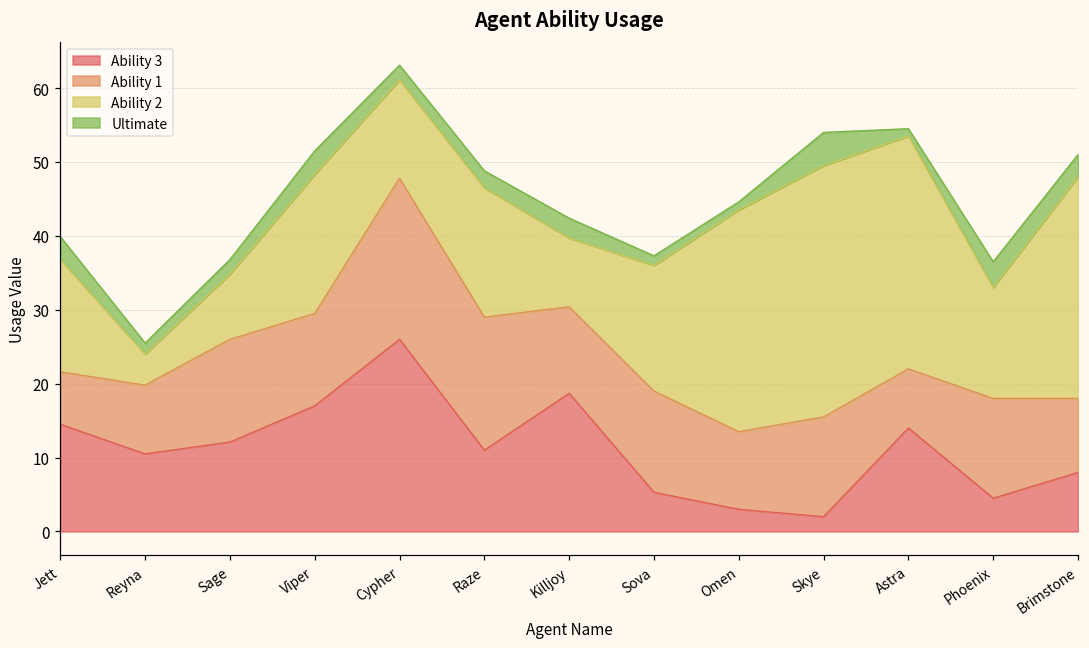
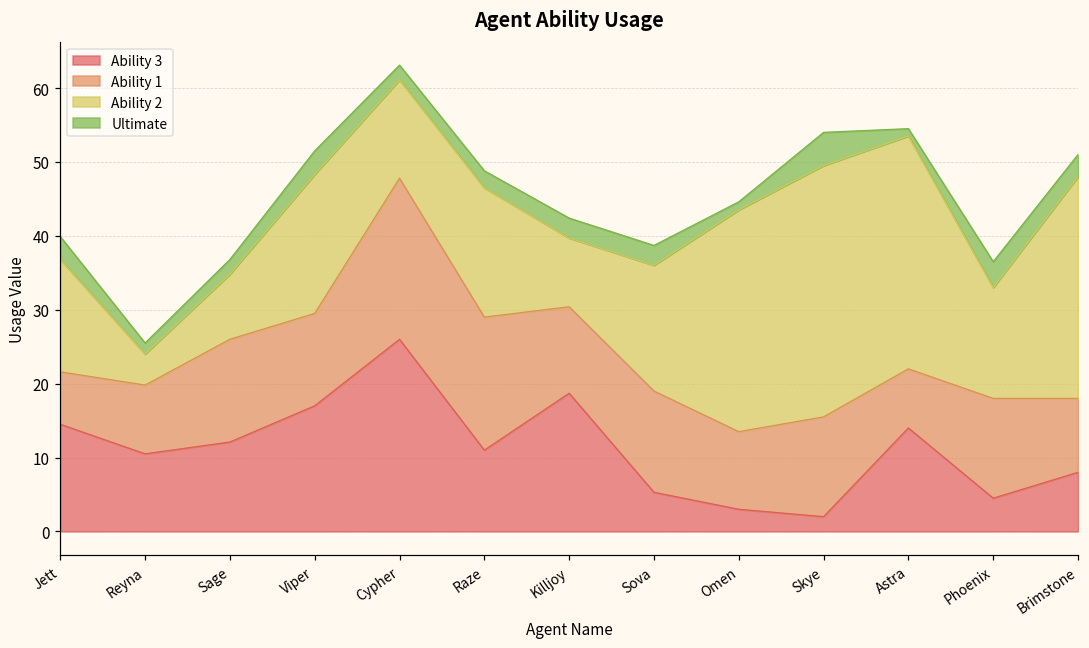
  {
    "Ability 2": {
      "Jett": 15,
      "Reyna": 4,
      "Sage": 9,
      "Viper": 19,
      "Cypher": 13,
      "Raze": 18,
      "Killjoy": 9,
      "Sova": 17,
      "Omen": 30,
      "Skye": 34,
      "Astra": 32,
      "Phoenix": 15,
      "Brimstone": 30
    },
    "Ultimate": {
      "Jett": 3,
      "Reyna": 2,
      "Sage": 2,
      "Viper": 3,
      "Cypher": 2,
      "Raze": 2,
      "Killjoy": 3,
-     "Sova": 1,
+     "Sova": 3,
      "Omen": 1,
      "Skye": 5,
      "Astra": 1,
      "Phoenix": 4,
      "Brimstone": 3
    }
  }
